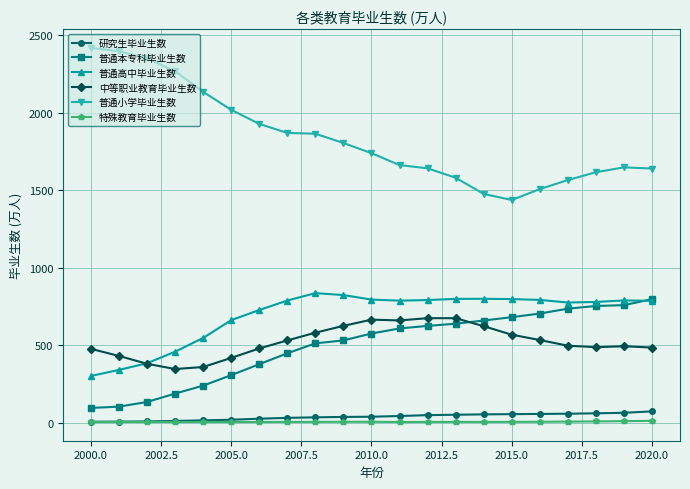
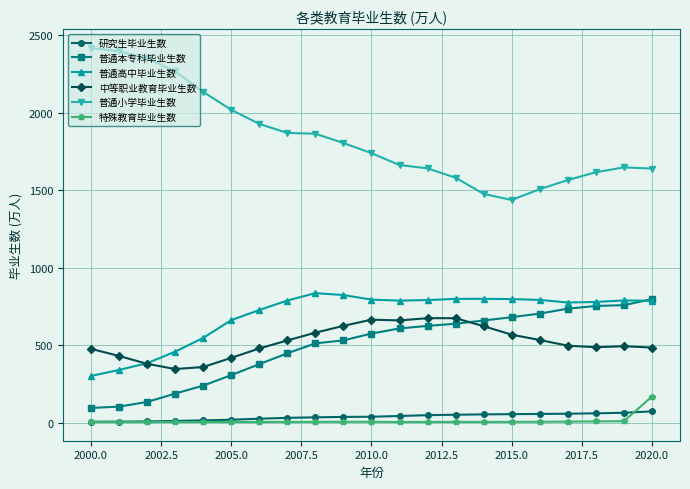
  {
    "特殊教育毕业生数": {
      "2010.0": 10,
      "2015.0": 10,
-     "2020.0": 10
+     "2020.0": 170
    }
  }
